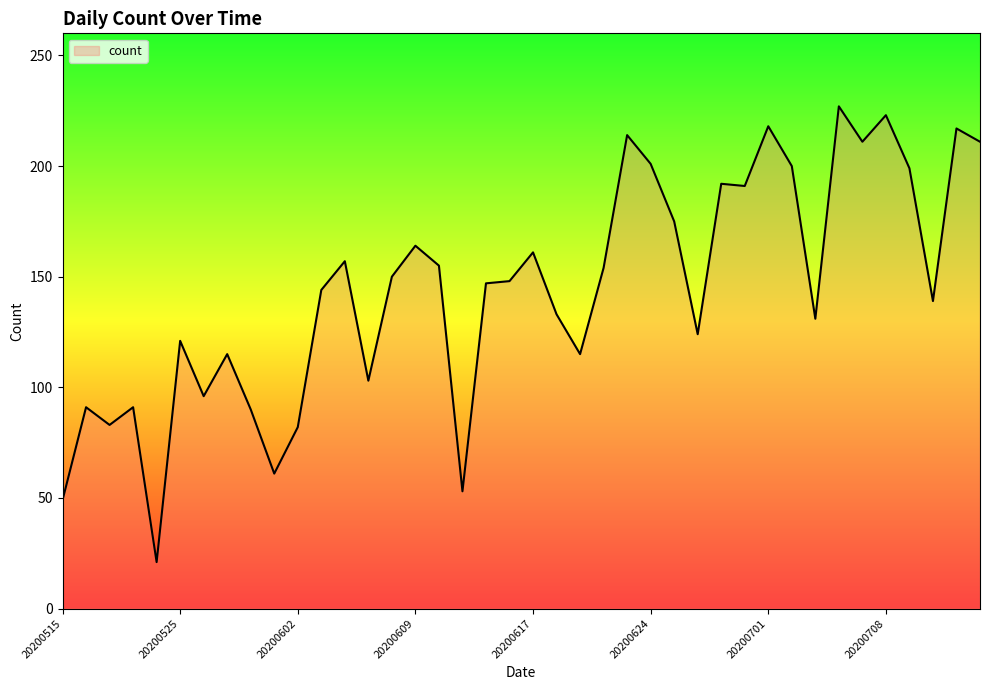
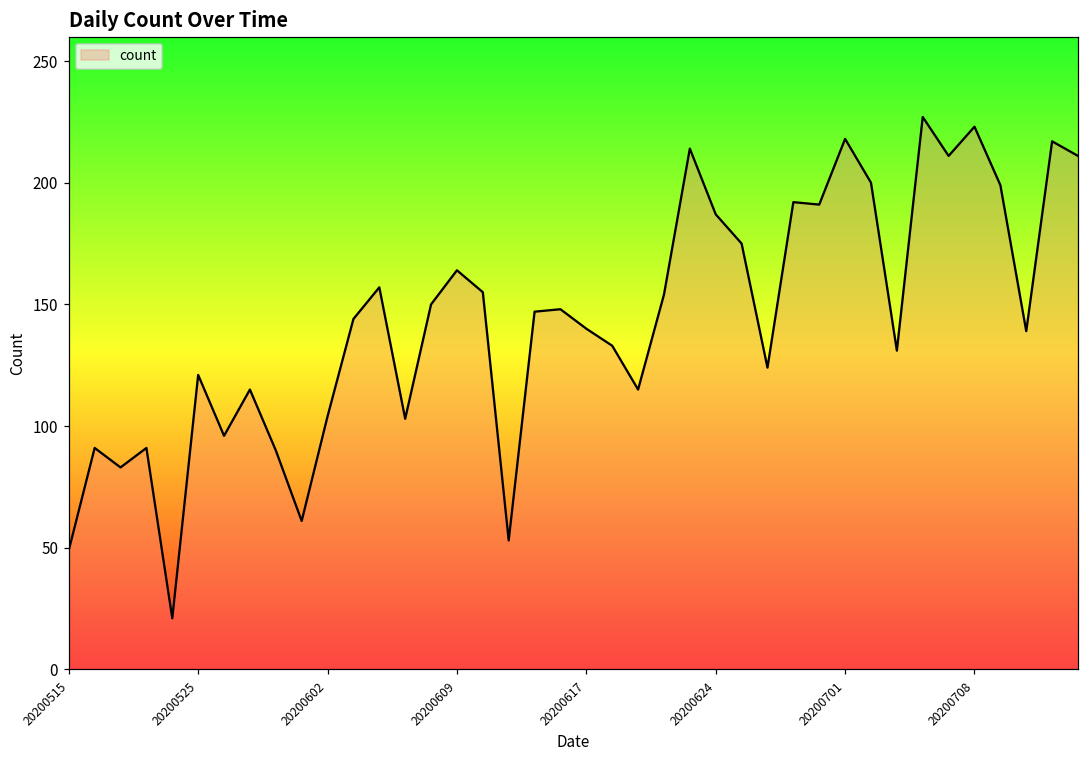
  {
    "20200515": 49,
    "20200525": 121,
-   "20200602": 82,
+   "20200602": 104,
    "20200609": 164,
-   "20200617": 161,
-   "20200624": 201,
+   "20200617": 140,
+   "20200624": 187,
    "20200701": 218,
    "20200708": 223
  }
